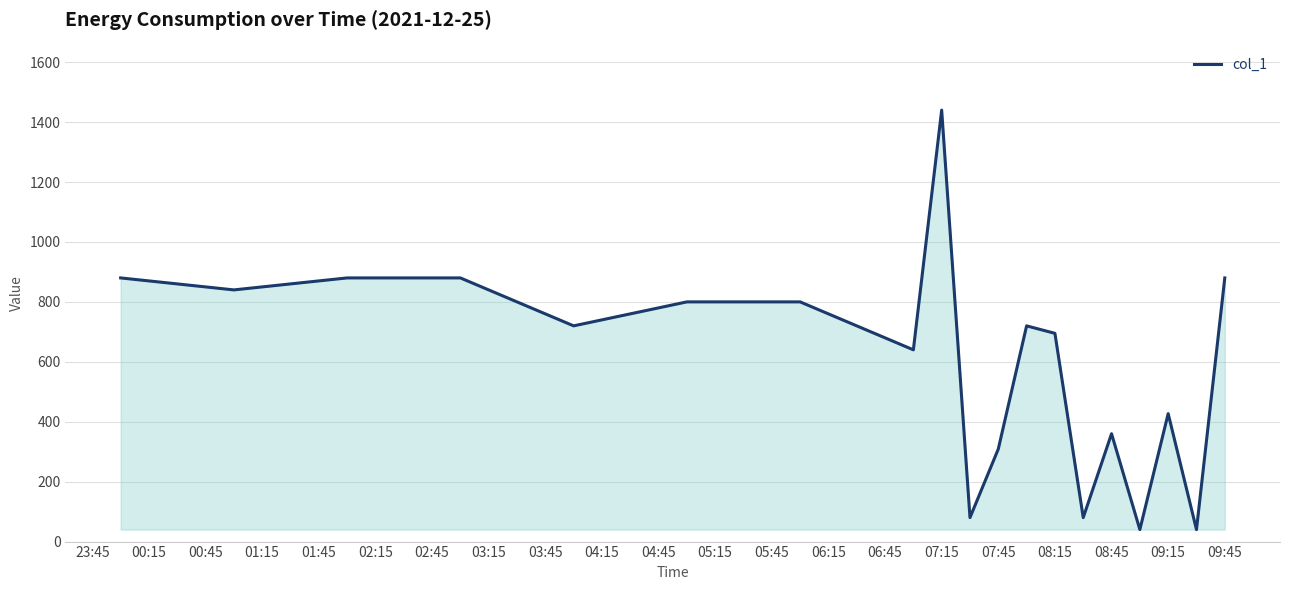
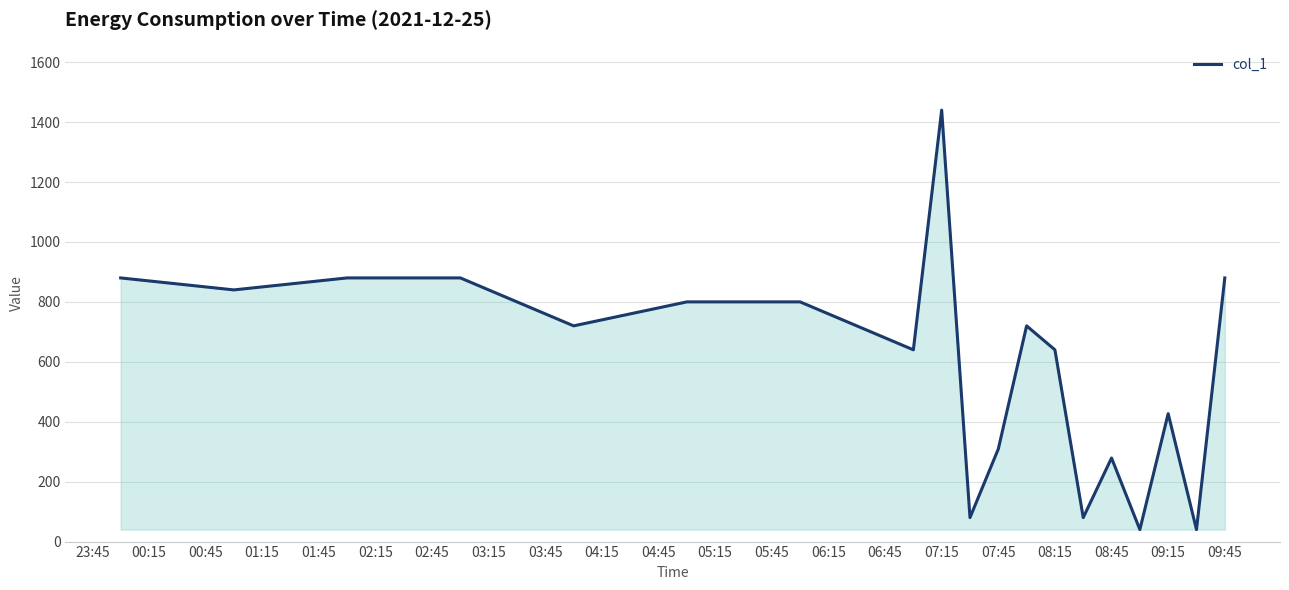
  {
    "07:15": 1440,
    "07:45": 310,
-   "08:15": 700,
-   "08:45": 360,
+   "08:15": 640,
+   "08:45": 280,
    "09:15": 430,
    "09:45": 880
  }
